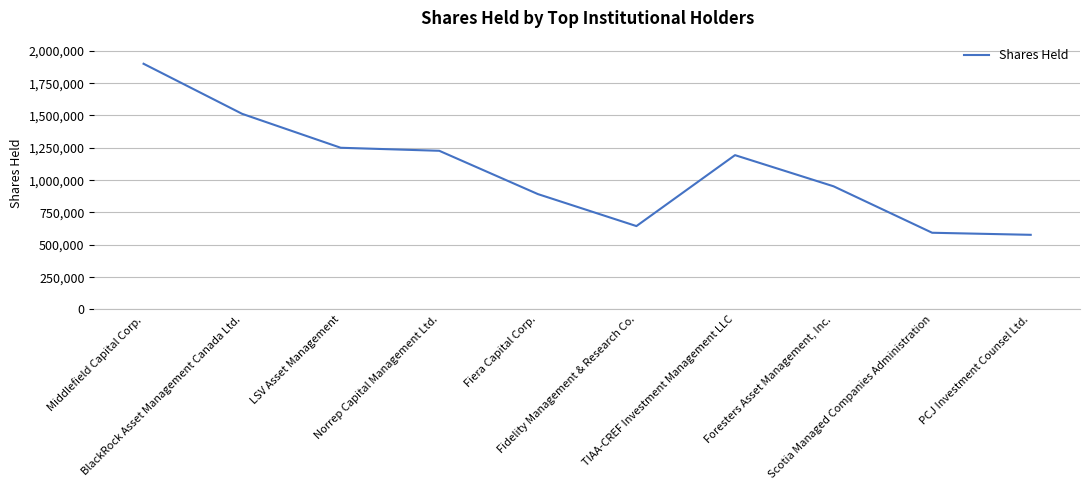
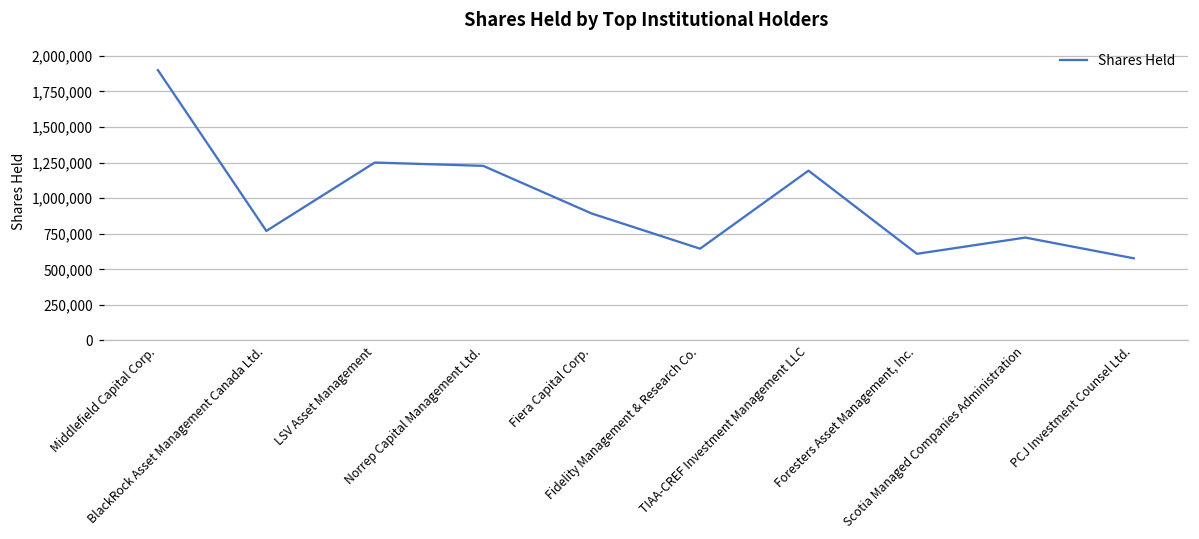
  {
    "Middlefield Capital Corp.": "1,900,000",
-   "BlackRock Asset Management Canada Ltd.": "1,510,000",
+   "BlackRock Asset Management Canada Ltd.": "770,000",
    "LSV Asset Management": "1,250,000",
    "Norrep Capital Management Ltd.": "1,230,000",
    "Fiera Capital Corp.": "890,000",
    "Fidelity Management & Research Co.": "640,000",
    "TIAA-CREF Investment Management LLC": "1,190,000",
-   "Foresters Asset Management, Inc.": "950,000",
-   "Scotia Managed Companies Administration": "590,000",
+   "Foresters Asset Management, Inc.": "610,000",
+   "Scotia Managed Companies Administration": "720,000",
    "PCJ Investment Counsel Ltd.": "580,000"
  }
